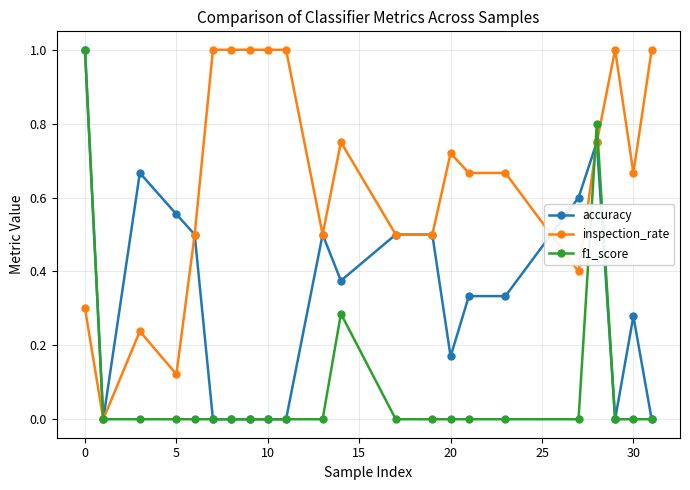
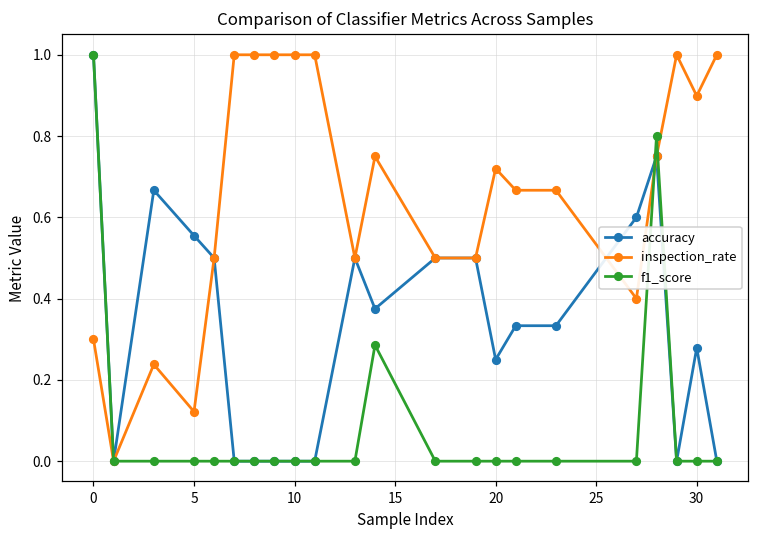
  {
    "accuracy": {
      "5": 0.55,
-     "20": 0.17,
+     "20": 0.25,
      "30": 0.28
    },
    "inspection_rate": {
      "0": 0.30,
      "5": 0.12,
      "10": 1.00,
      "20": 0.72,
-     "30": 0.67
+     "30": 0.90
    },
    "f1_score": {
      "5": 0.00,
      "20": 0.00,
      "30": 0.00
    }
  }
